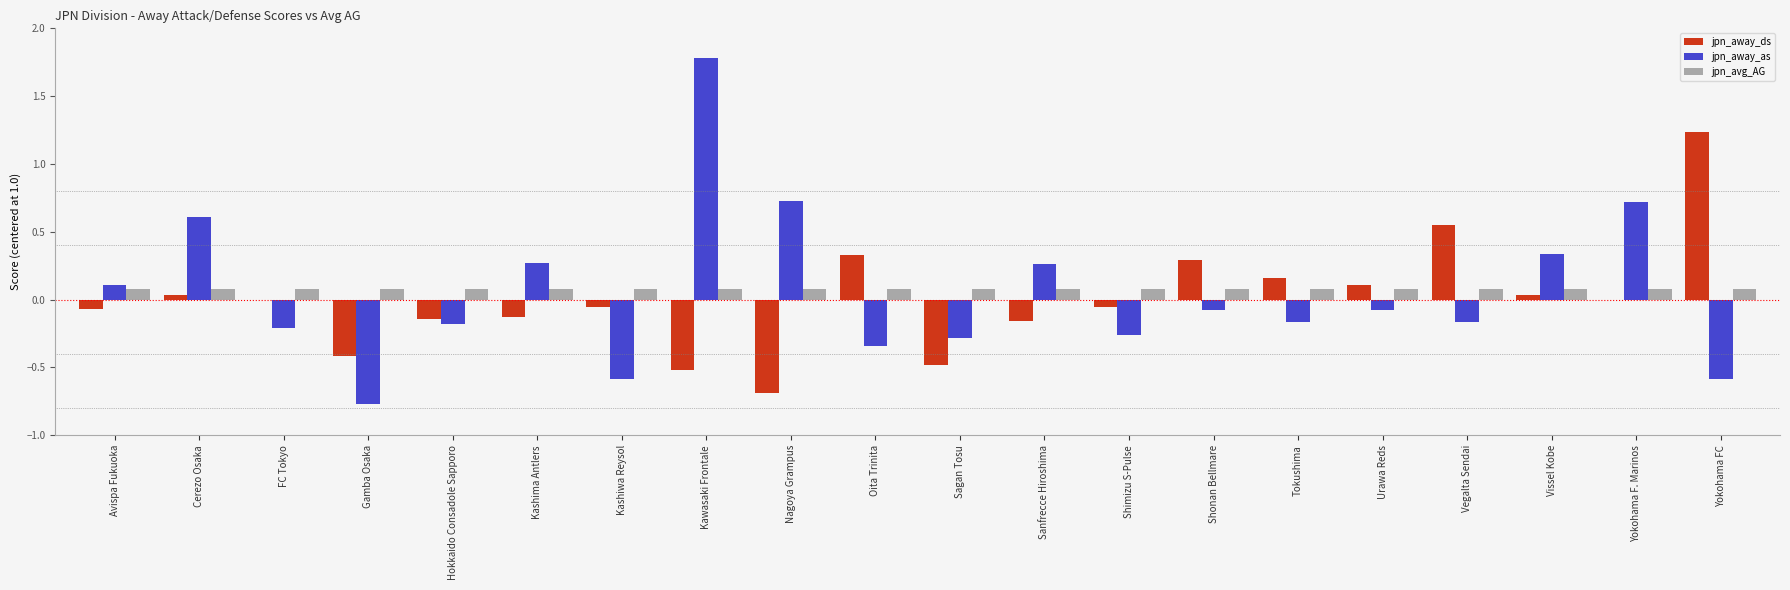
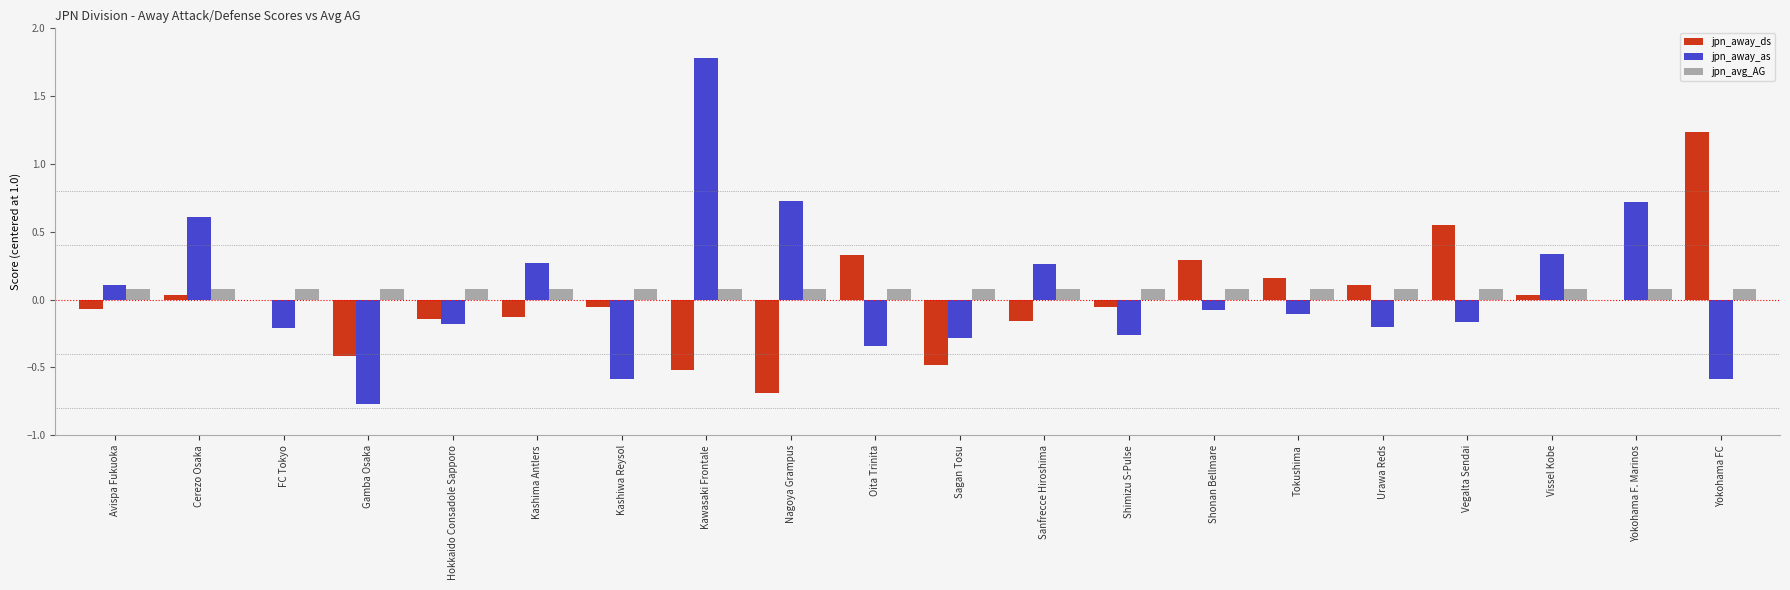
  {
    "jpn_away_ds": {
      "Avispa Fukuoka": -0.07,
      "Cerezo Osaka": 0.03,
      "Gamba Osaka": -0.42,
      "Hokkaido Consadole Sapporo": -0.14,
      "Kashima Antlers": -0.13,
      "Kashiwa Reysol": -0.05,
      "Kawasaki Frontale": -0.52,
      "Nagoya Grampus": -0.69,
      "Oita Trinita": 0.33,
      "Sagan Tosu": -0.48,
      "Sanfrecce Hiroshima": -0.16,
      "Shimizu S-Pulse": -0.05,
      "Shonan Bellmare": 0.29,
      "Tokushima": 0.16,
      "Urawa Reds": 0.11,
      "Vegalta Sendai": 0.55,
      "Vissel Kobe": 0.03,
      "Yokohama FC": 1.24
    },
    "jpn_away_as": {
      "Avispa Fukuoka": 0.11,
      "Cerezo Osaka": 0.61,
      "FC Tokyo": -0.21,
      "Gamba Osaka": -0.77,
      "Hokkaido Consadole Sapporo": -0.18,
      "Kashima Antlers": 0.27,
      "Kashiwa Reysol": -0.59,
      "Kawasaki Frontale": 1.78,
      "Nagoya Grampus": 0.73,
      "Oita Trinita": -0.34,
      "Sagan Tosu": -0.28,
      "Sanfrecce Hiroshima": 0.26,
      "Shimizu S-Pulse": -0.26,
      "Shonan Bellmare": -0.07,
-     "Tokushima": -0.17,
-     "Urawa Reds": -0.07,
+     "Tokushima": -0.11,
+     "Urawa Reds": -0.21,
      "Vegalta Sendai": -0.17,
      "Vissel Kobe": 0.34,
      "Yokohama F. Marinos": 0.72,
      "Yokohama FC": -0.59
    },
    "jpn_avg_AG": {
      "Avispa Fukuoka": 0.08,
      "Cerezo Osaka": 0.08,
      "FC Tokyo": 0.08,
      "Gamba Osaka": 0.08,
      "Hokkaido Consadole Sapporo": 0.08,
      "Kashima Antlers": 0.08,
      "Kashiwa Reysol": 0.08,
      "Kawasaki Frontale": 0.08,
      "Nagoya Grampus": 0.08,
      "Oita Trinita": 0.08,
      "Sagan Tosu": 0.08,
      "Sanfrecce Hiroshima": 0.08,
      "Shimizu S-Pulse": 0.08,
      "Shonan Bellmare": 0.08,
      "Tokushima": 0.08,
      "Urawa Reds": 0.08,
      "Vegalta Sendai": 0.08,
      "Vissel Kobe": 0.08,
      "Yokohama F. Marinos": 0.08,
      "Yokohama FC": 0.08
    }
  }
